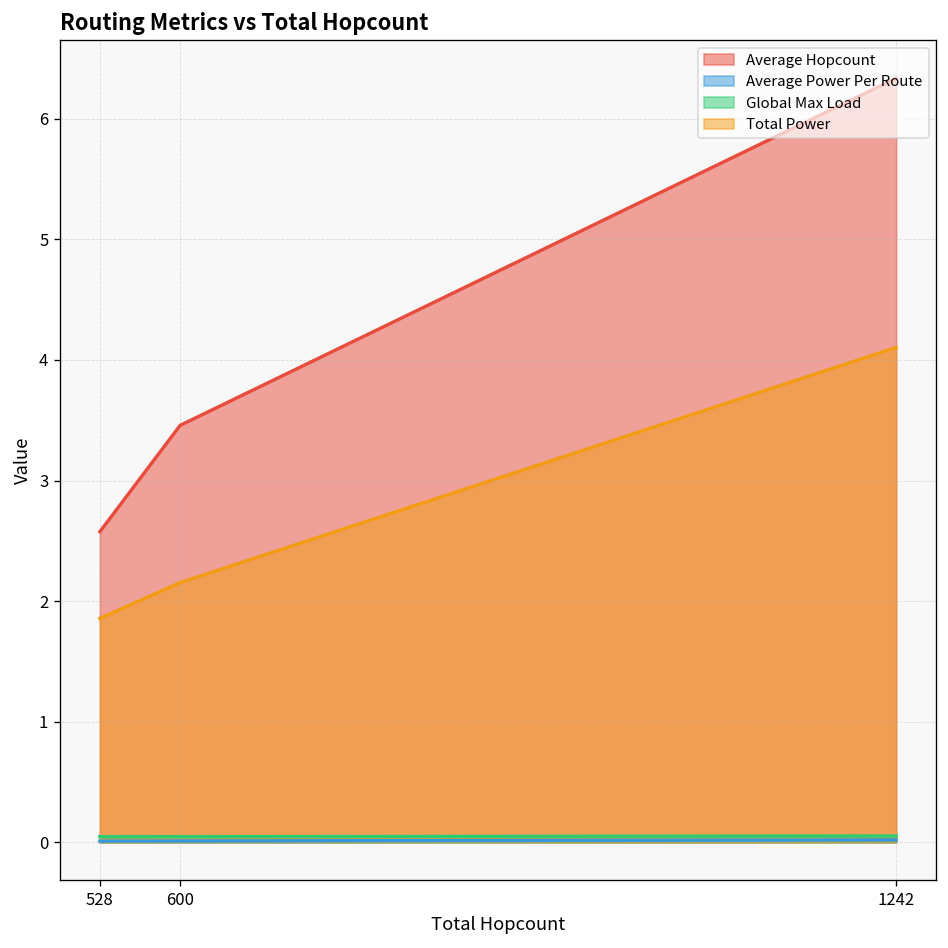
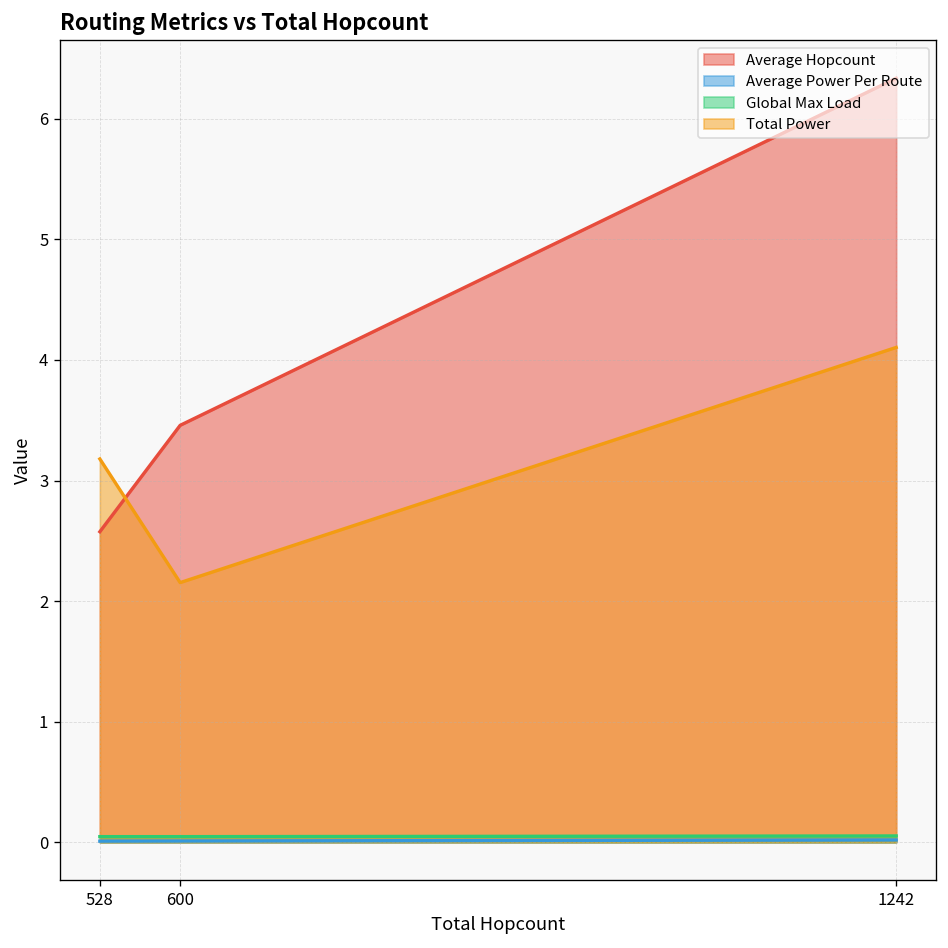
  {
    "Average Hopcount": {
      "528": 2.58,
      "600": 3.46
    },
    "Average Power Per Route": {
      "528": 0.01,
      "600": 0.01,
      "1242": 0.02
    },
    "Global Max Load": {
      "528": 0.05,
      "600": 0.05,
      "1242": 0.05
    },
    "Total Power": {
-     "528": 1.86,
+     "528": 3.18,
      "600": 2.15,
      "1242": 4.10
    }
  }
